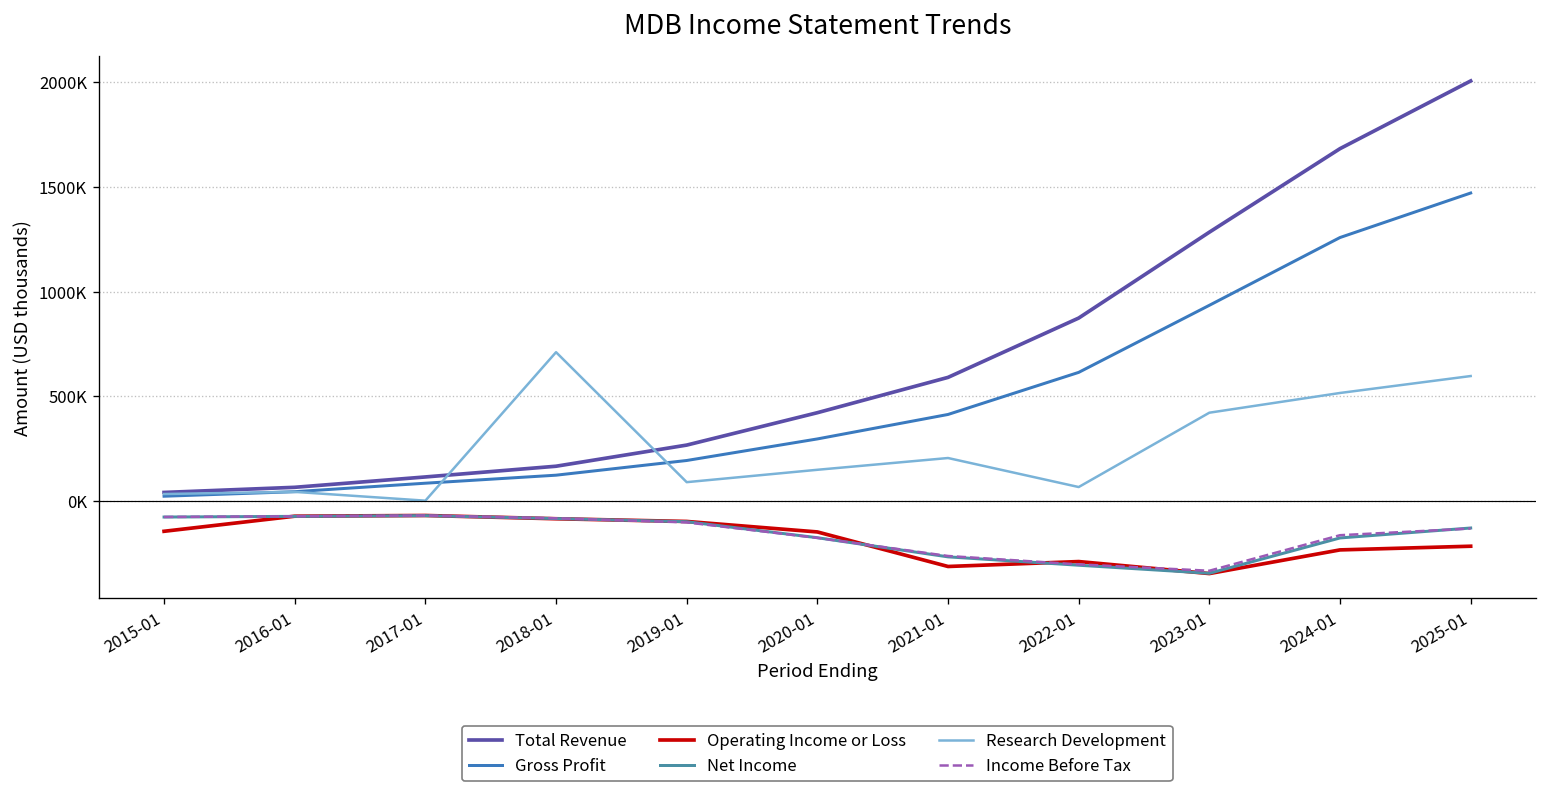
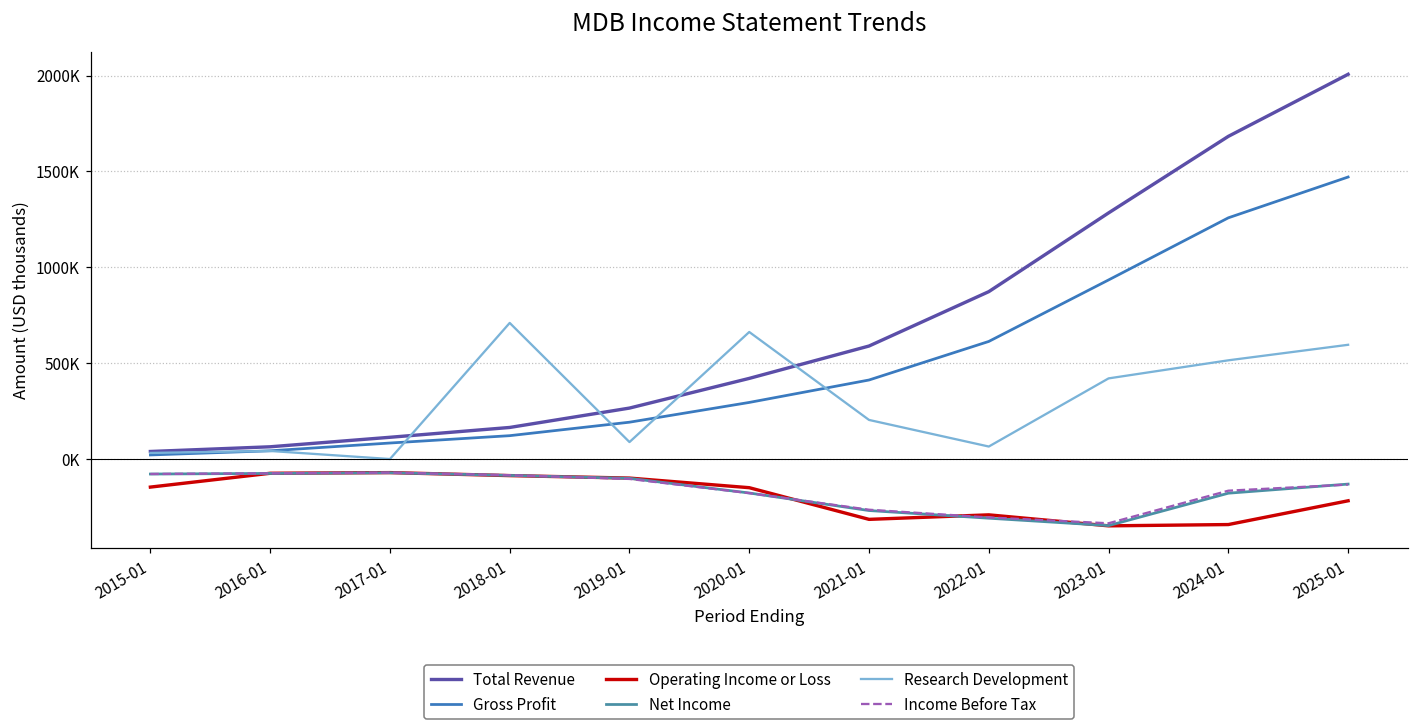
  {
    "Operating Income or Loss": {
      "2015-01": -140000,
      "2020-01": -150000,
      "2021-01": -310000,
-     "2024-01": -230000,
+     "2024-01": -340000,
      "2025-01": -220000
    },
    "Research Development": {
      "2017-01": 0,
      "2018-01": 710000,
      "2019-01": 90000,
-     "2020-01": 150000,
+     "2020-01": 660000,
      "2021-01": 210000,
      "2022-01": 70000,
      "2023-01": 420000,
      "2024-01": 520000,
      "2025-01": 600000
    }
  }
